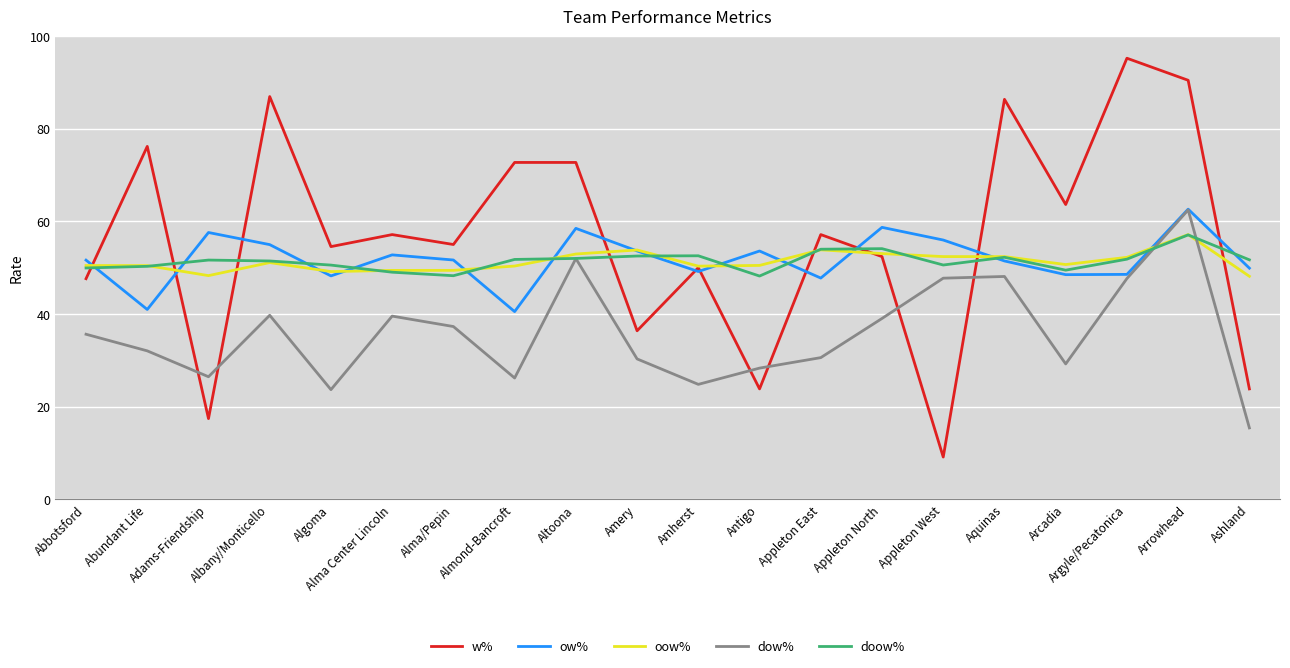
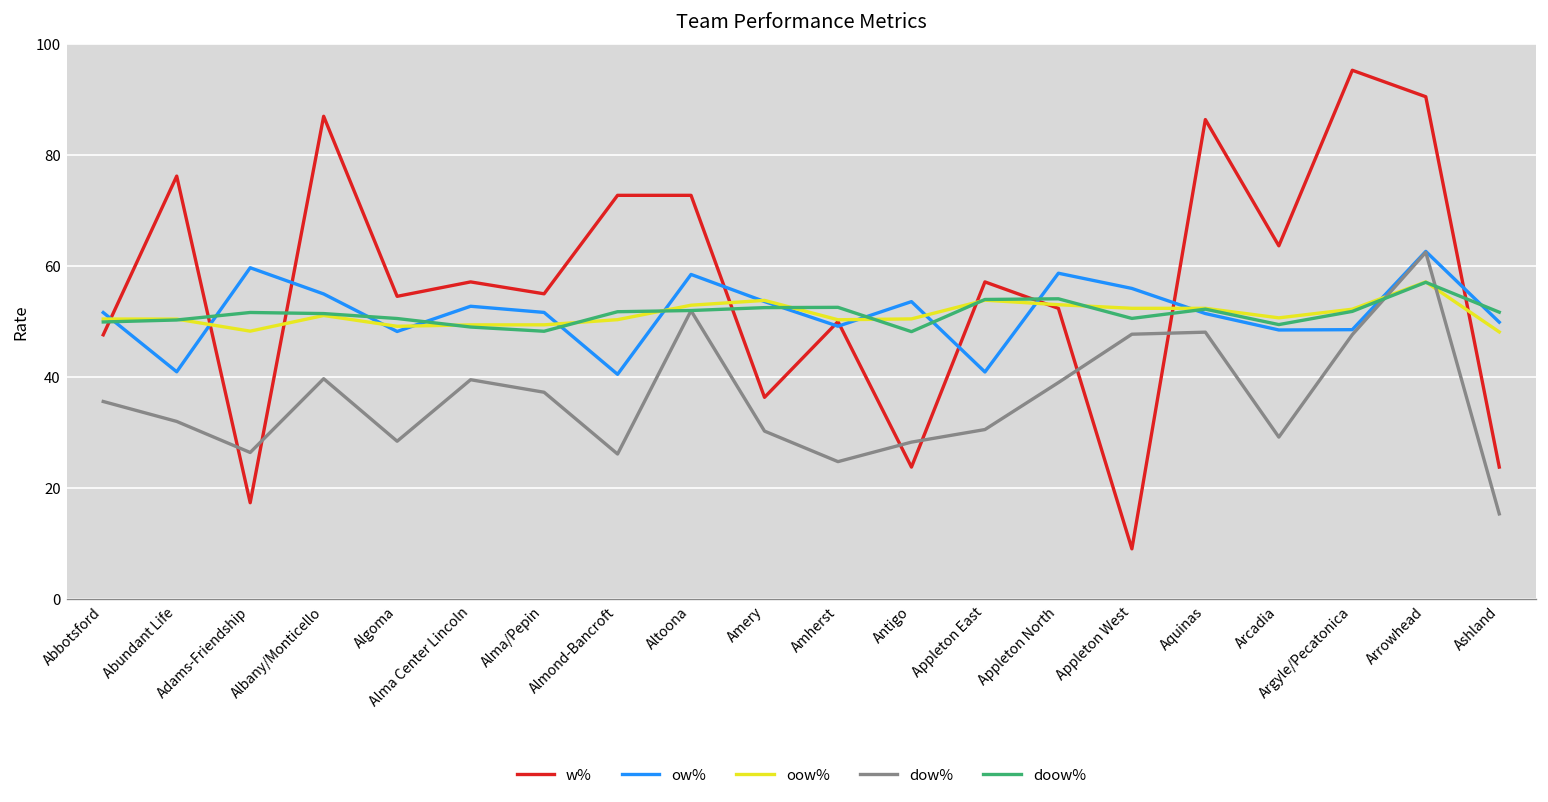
  {
    "w%": {
      "Abbotsford": 48,
      "Abundant Life": 76,
      "Adams-Friendship": 17,
      "Albany/Monticello": 87,
      "Algoma": 55,
      "Alma Center Lincoln": 57,
      "Alma/Pepin": 55,
      "Almond-Bancroft": 73,
      "Altoona": 73,
      "Amery": 36,
      "Antigo": 24,
      "Appleton East": 57,
      "Appleton North": 52,
      "Appleton West": 9,
      "Aquinas": 86,
      "Arcadia": 64,
      "Argyle/Pecatonica": 95,
      "Arrowhead": 90,
      "Ashland": 24
    },
    "ow%": {
      "Abbotsford": 52,
      "Abundant Life": 41,
-     "Adams-Friendship": 58,
+     "Adams-Friendship": 60,
      "Albany/Monticello": 55,
      "Algoma": 48,
      "Alma Center Lincoln": 53,
      "Alma/Pepin": 52,
      "Almond-Bancroft": 41,
      "Altoona": 58,
      "Amherst": 49,
      "Antigo": 54,
-     "Appleton East": 48,
+     "Appleton East": 41,
      "Appleton North": 59,
      "Appleton West": 56,
      "Aquinas": 51,
      "Arcadia": 48,
      "Argyle/Pecatonica": 49,
      "Ashland": 50
    },
    "oow%": {
      "Adams-Friendship": 48,
      "Algoma": 49,
      "Alma/Pepin": 49,
      "Almond-Bancroft": 50,
      "Altoona": 53,
      "Antigo": 50,
      "Appleton North": 53,
      "Appleton West": 52,
      "Arcadia": 51,
      "Ashland": 48
    },
    "dow%": {
      "Abbotsford": 36,
      "Abundant Life": 32,
      "Adams-Friendship": 26,
      "Albany/Monticello": 40,
-     "Algoma": 24,
+     "Algoma": 28,
      "Alma Center Lincoln": 40,
      "Alma/Pepin": 37,
      "Almond-Bancroft": 26,
      "Amery": 30,
      "Amherst": 25,
      "Antigo": 28,
      "Appleton East": 31,
      "Appleton North": 39,
      "Appleton West": 48,
      "Aquinas": 48,
      "Arcadia": 29,
      "Argyle/Pecatonica": 48,
      "Ashland": 15
    },
    "doow%": {
      "Adams-Friendship": 52,
      "Algoma": 51,
      "Alma/Pepin": 48,
      "Almond-Bancroft": 52,
      "Amery": 53,
      "Amherst": 53,
      "Antigo": 48,
      "Appleton North": 54,
      "Appleton West": 51,
      "Arcadia": 49,
      "Ashland": 52
    }
  }
